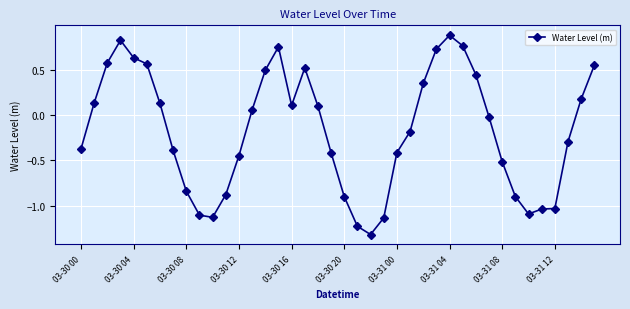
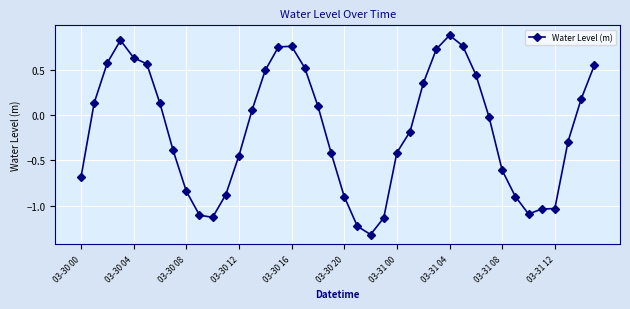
  {
-   "03-30 00": -0.4,
+   "03-30 00": -0.7,
    "03-30 04": 0.6,
    "03-30 08": -0.8,
    "03-30 12": -0.4,
-   "03-30 16": 0.1,
+   "03-30 16": 0.8,
    "03-30 20": -0.9,
    "03-31 00": -0.4,
    "03-31 04": 0.9,
-   "03-31 08": -0.5,
+   "03-31 08": -0.6,
    "03-31 12": -1.0
  }
